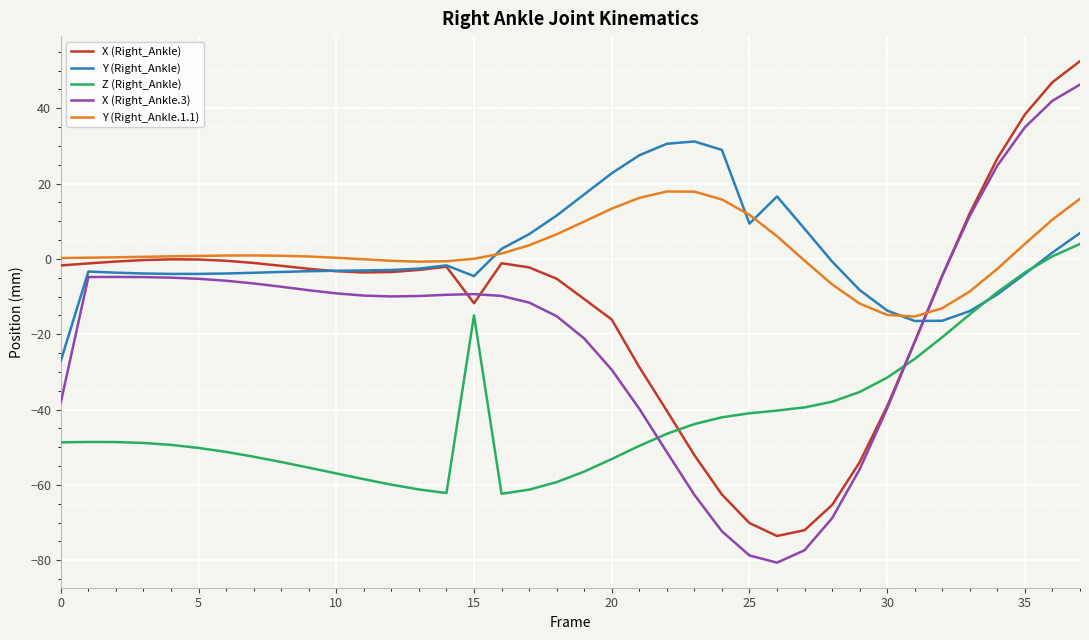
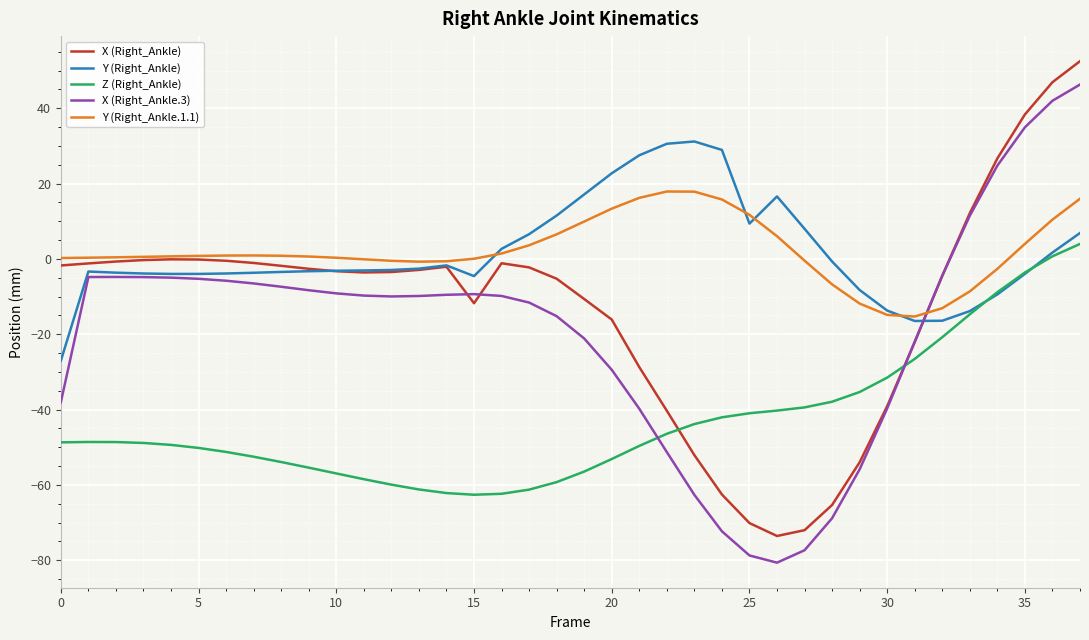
  {
    "X (Right_Ankle)": {
      "0": -2,
      "5": 0,
      "15": -12,
      "20": -16,
      "25": -70,
      "35": 38
    },
    "Y (Right_Ankle)": {
      "0": -27,
      "5": -4,
      "15": -5,
      "20": 23,
      "25": 9,
      "30": -14
    },
    "Z (Right_Ankle)": {
      "0": -49,
      "5": -50,
      "10": -57,
-     "15": -15,
+     "15": -63,
      "20": -53,
      "25": -41,
      "30": -32
    },
    "X (Right_Ankle.3)": {
      "0": -38,
      "5": -5,
      "10": -9,
      "15": -9,
      "20": -29,
      "25": -79,
      "35": 35
    },
    "Y (Right_Ankle.1.1)": {
      "0": 0,
      "5": 1,
      "10": 0,
      "15": 0,
      "20": 13,
      "25": 12,
      "30": -15,
      "35": 4
    }
  }
